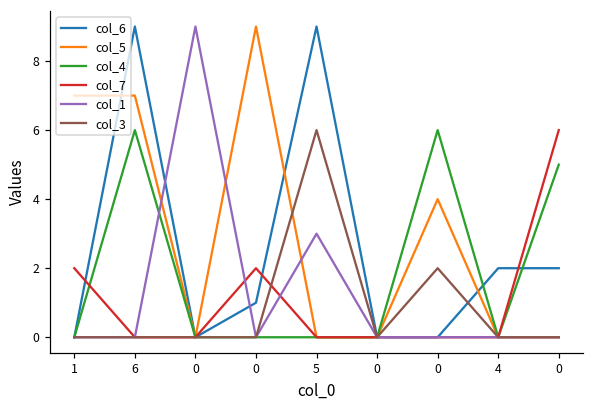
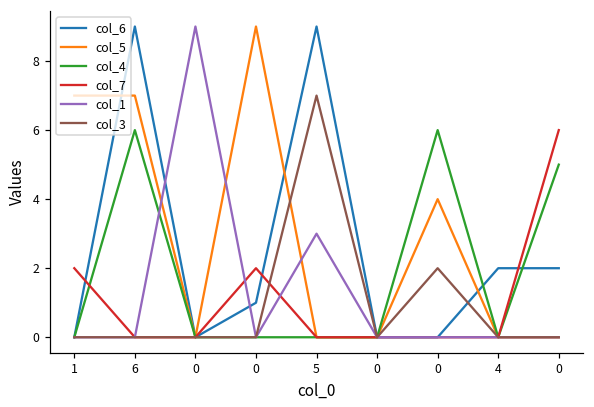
  {
    "col_6": {
      "6": 9,
      "5": 9,
      "4": 2
    },
    "col_5": {
      "6": 7
    },
    "col_4": {
      "6": 6
    },
    "col_7": {
      "1": 2
    },
    "col_1": {
      "5": 3
    },
    "col_3": {
-     "5": 6
+     "5": 7
    }
  }
